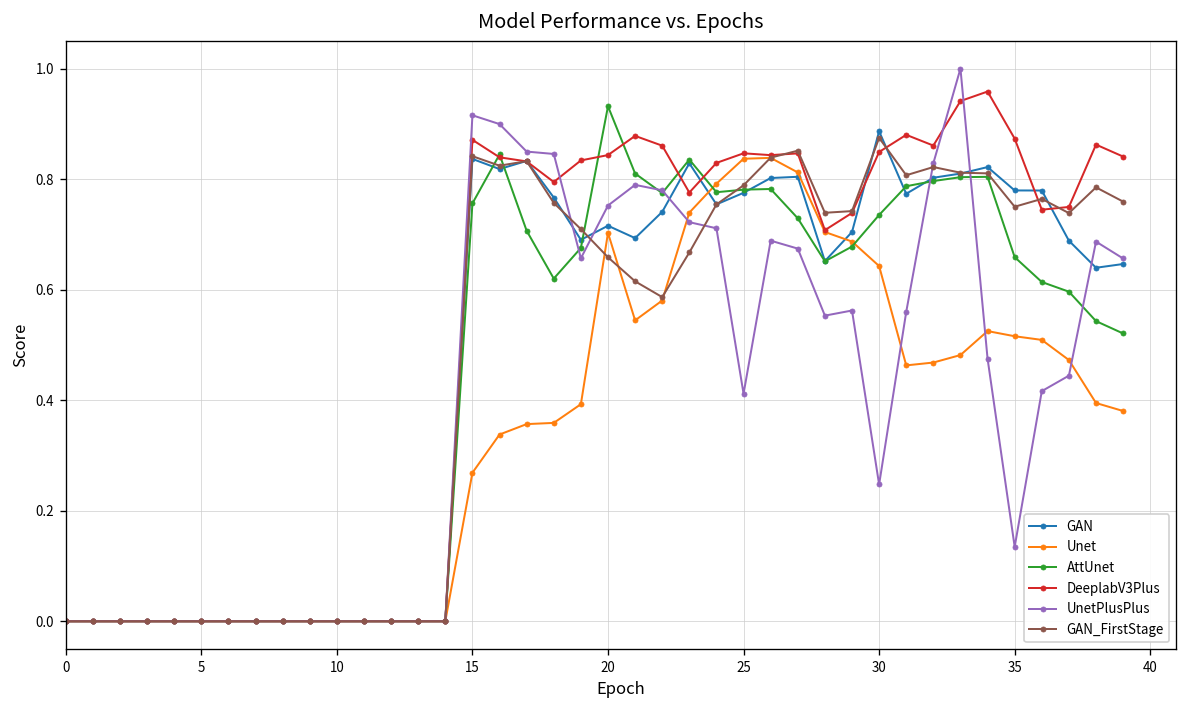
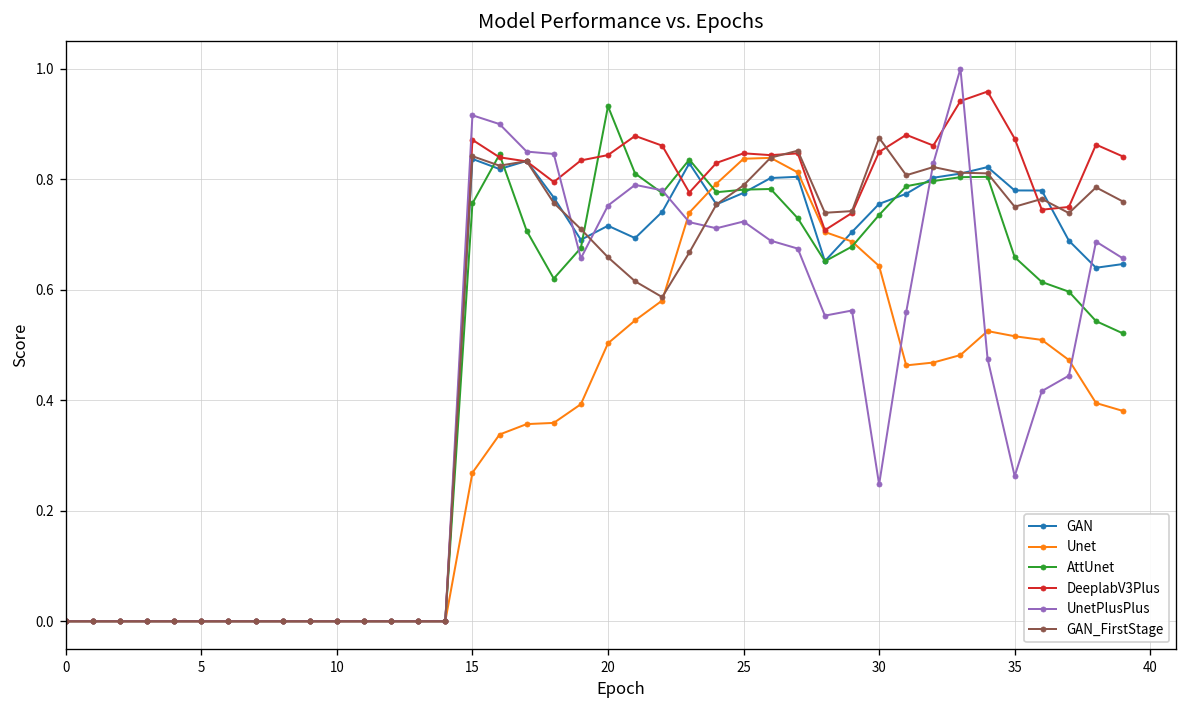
  {
    "GAN": {
      "20": 0.72,
      "25": 0.78,
-     "30": 0.89,
+     "30": 0.76,
      "35": 0.78
    },
    "Unet": {
      "15": 0.27,
-     "20": 0.70,
+     "20": 0.50,
      "25": 0.84,
      "30": 0.64,
      "35": 0.52
    },
    "AttUnet": {
      "15": 0.76,
      "20": 0.93,
      "25": 0.78,
      "30": 0.74,
      "35": 0.66
    },
    "DeeplabV3Plus": {
      "15": 0.87,
      "20": 0.84,
      "25": 0.85,
      "30": 0.85,
      "35": 0.87
    },
    "UnetPlusPlus": {
      "15": 0.92,
      "20": 0.75,
-     "25": 0.41,
+     "25": 0.72,
      "30": 0.25,
-     "35": 0.13
+     "35": 0.26
    },
    "GAN_FirstStage": {
      "20": 0.66,
      "25": 0.79,
      "30": 0.87,
      "35": 0.75
    }
  }
